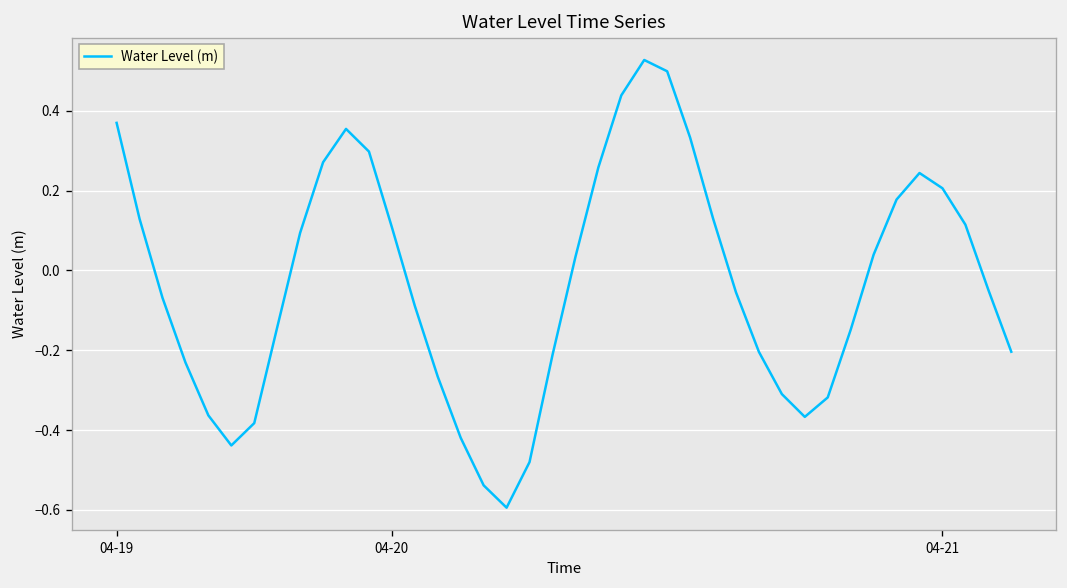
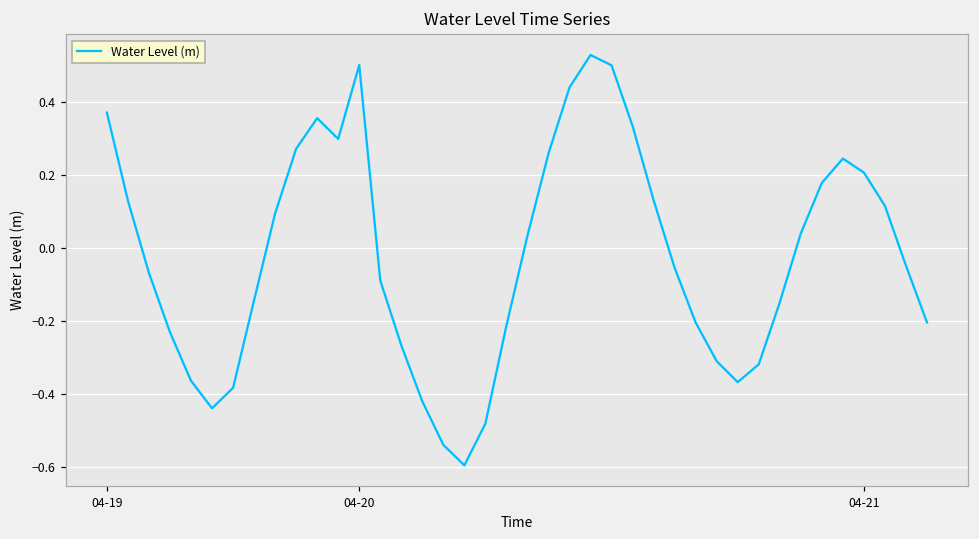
  {
    "04-19": 0.37,
-   "04-20": 0.11,
+   "04-20": 0.50,
    "04-21": 0.21
  }
